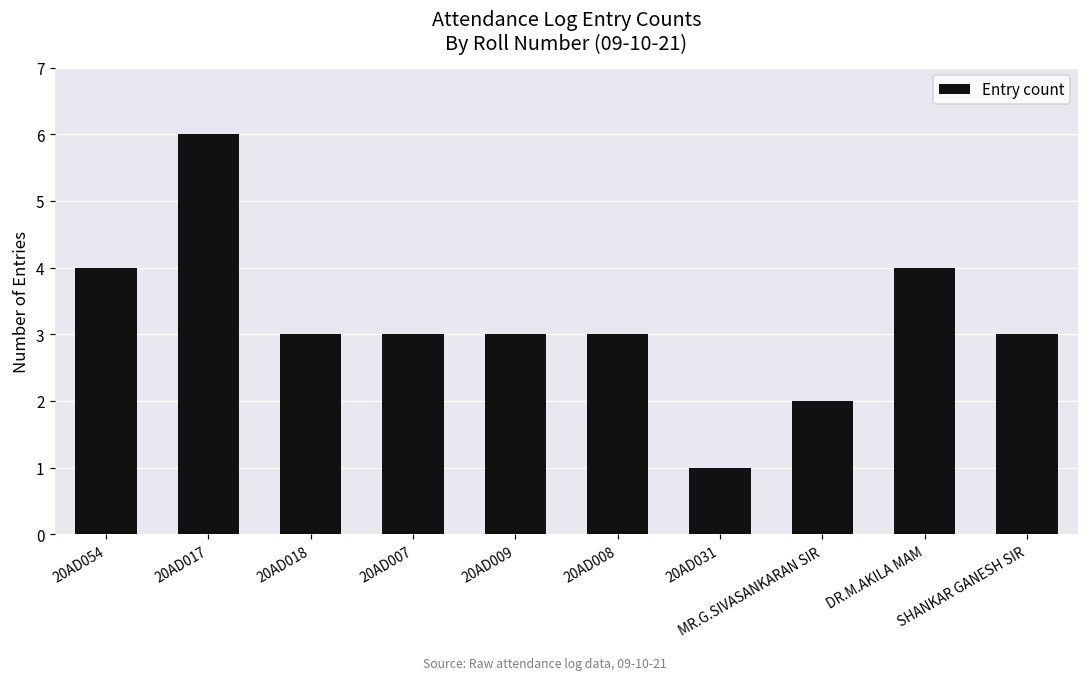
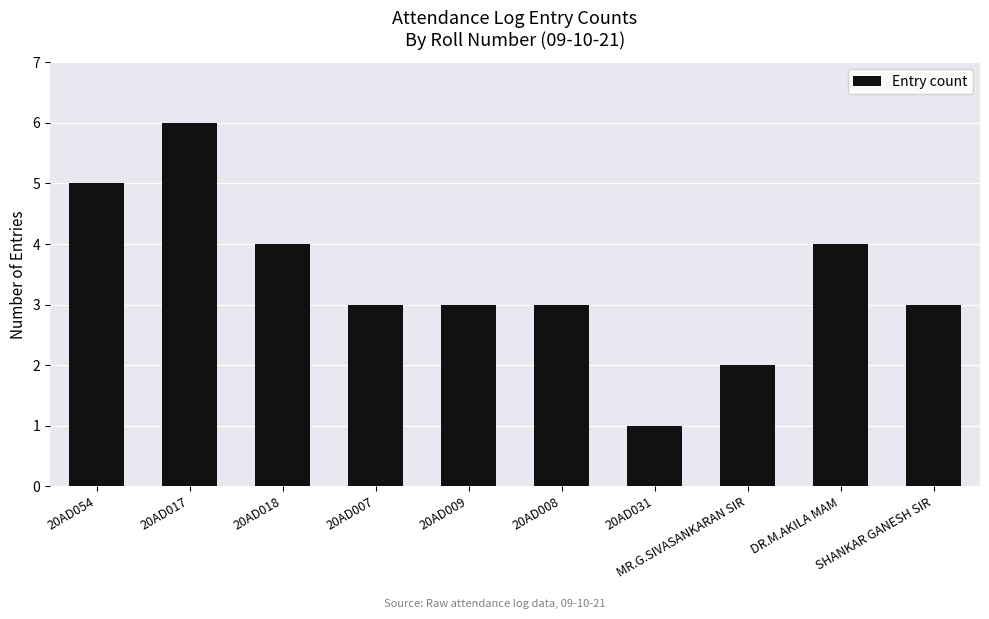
  {
-   "20AD054": 4,
+   "20AD054": 5,
    "20AD017": 6,
-   "20AD018": 3,
+   "20AD018": 4,
    "20AD007": 3,
    "20AD009": 3,
    "20AD008": 3,
    "20AD031": 1,
    "MR.G.SIVASANKARAN SIR": 2,
    "DR.M.AKILA MAM": 4,
    "SHANKAR GANESH SIR": 3
  }
